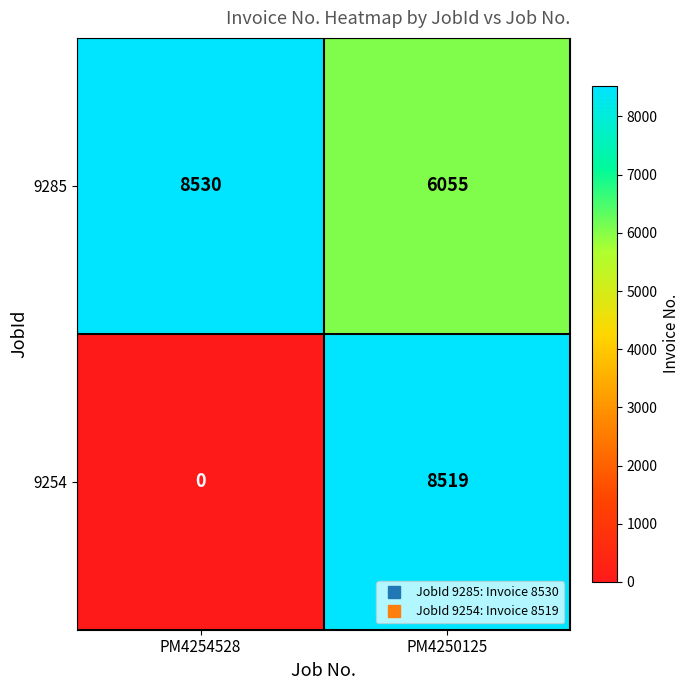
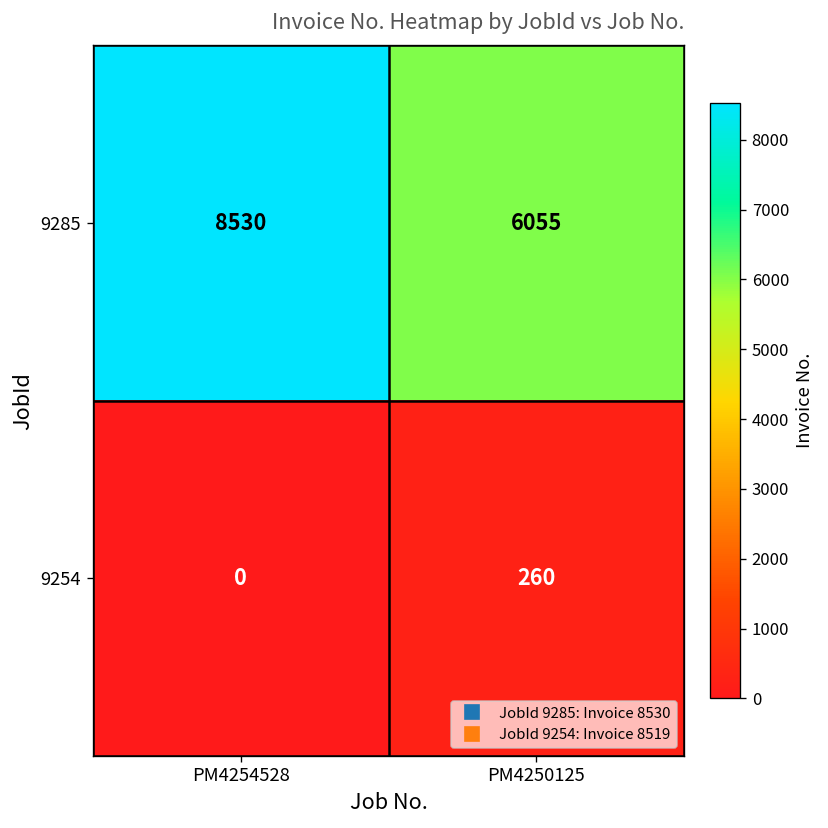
  {
    "9285": {
      "PM4254528": 8530,
      "PM4250125": 6055
    },
    "9254": {
      "PM4254528": 0,
-     "PM4250125": 8519
+     "PM4250125": 260
    }
  }
